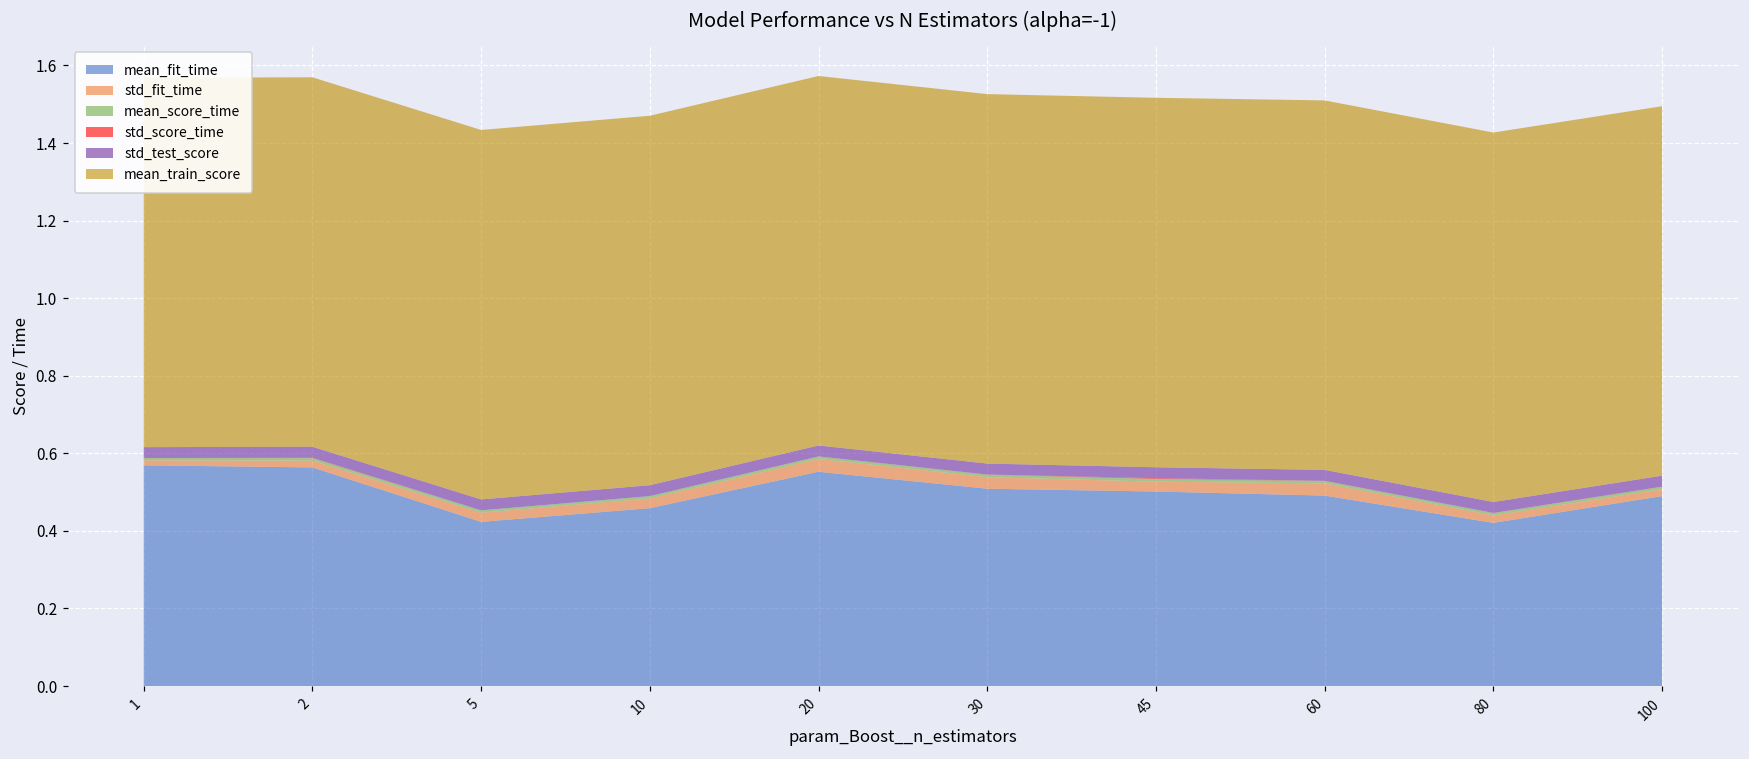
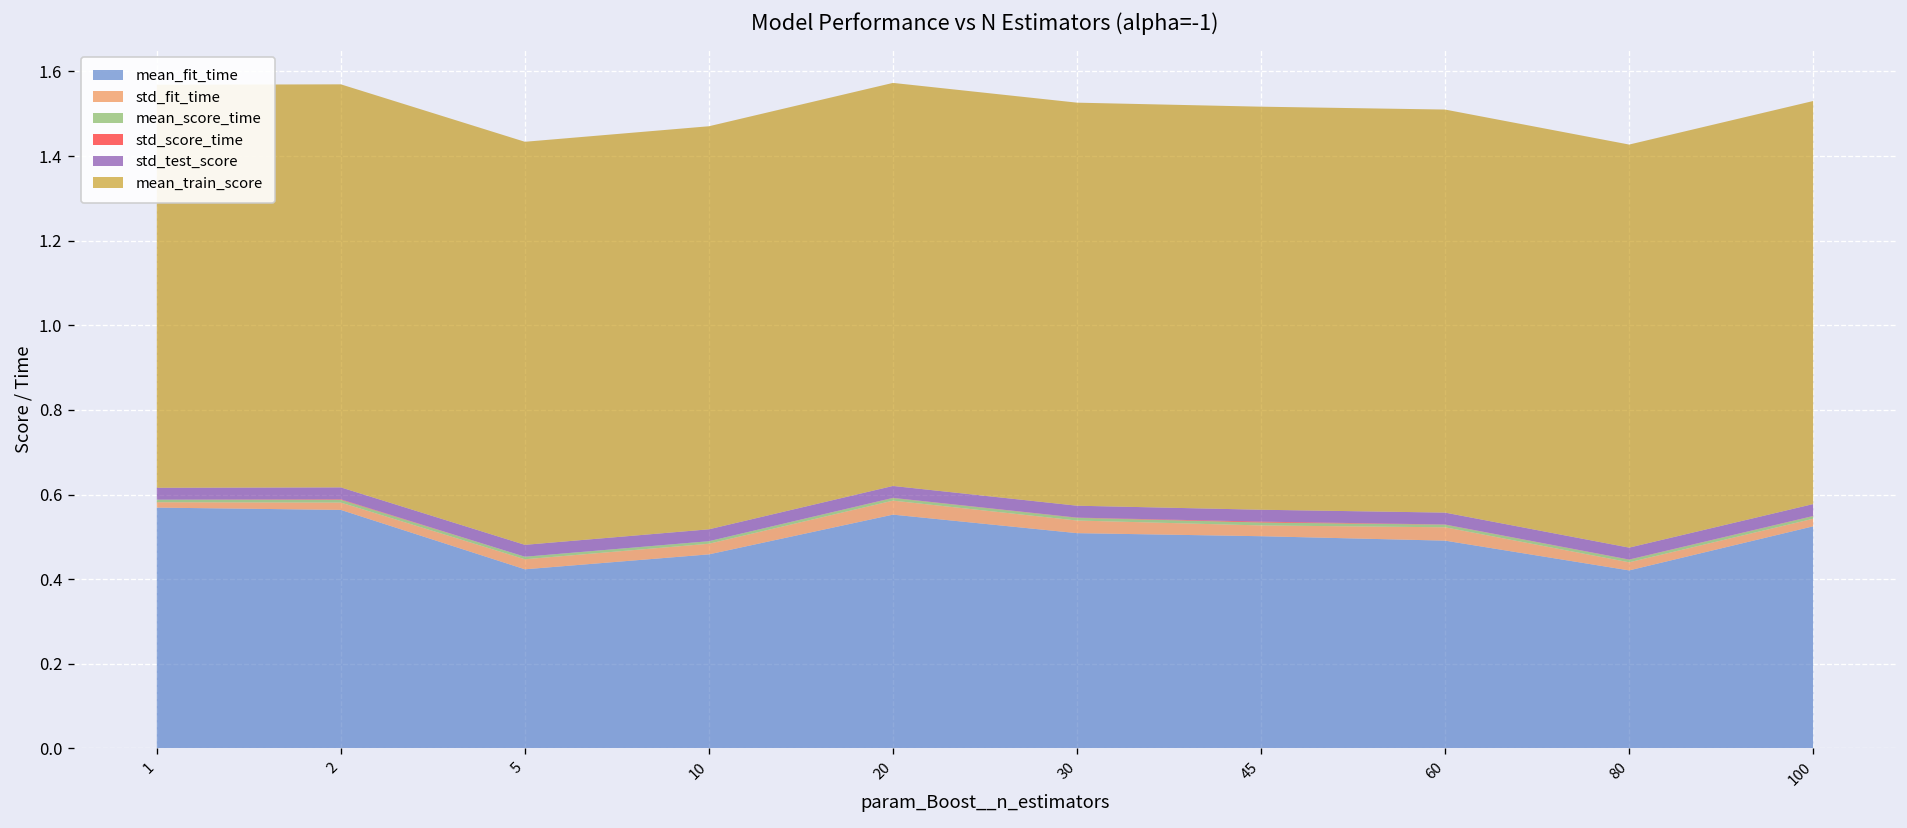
  {
    "mean_fit_time": {
      "1": 0.57,
      "2": 0.56,
      "5": 0.42,
      "10": 0.46,
      "20": 0.55,
      "30": 0.51,
      "45": 0.50,
      "60": 0.49,
      "80": 0.42,
-     "100": 0.49
+     "100": 0.52
    },
    "std_test_score": {
      "1": 0.03,
      "2": 0.03,
      "5": 0.03,
      "10": 0.03,
      "20": 0.03,
      "30": 0.03,
      "45": 0.03,
      "60": 0.03,
      "80": 0.03,
      "100": 0.03
    },
    "mean_train_score": {
      "2": 0.95,
      "5": 0.95,
      "10": 0.95,
      "20": 0.95,
      "30": 0.95,
      "45": 0.95,
      "60": 0.95,
      "80": 0.95,
      "100": 0.95
    }
  }
